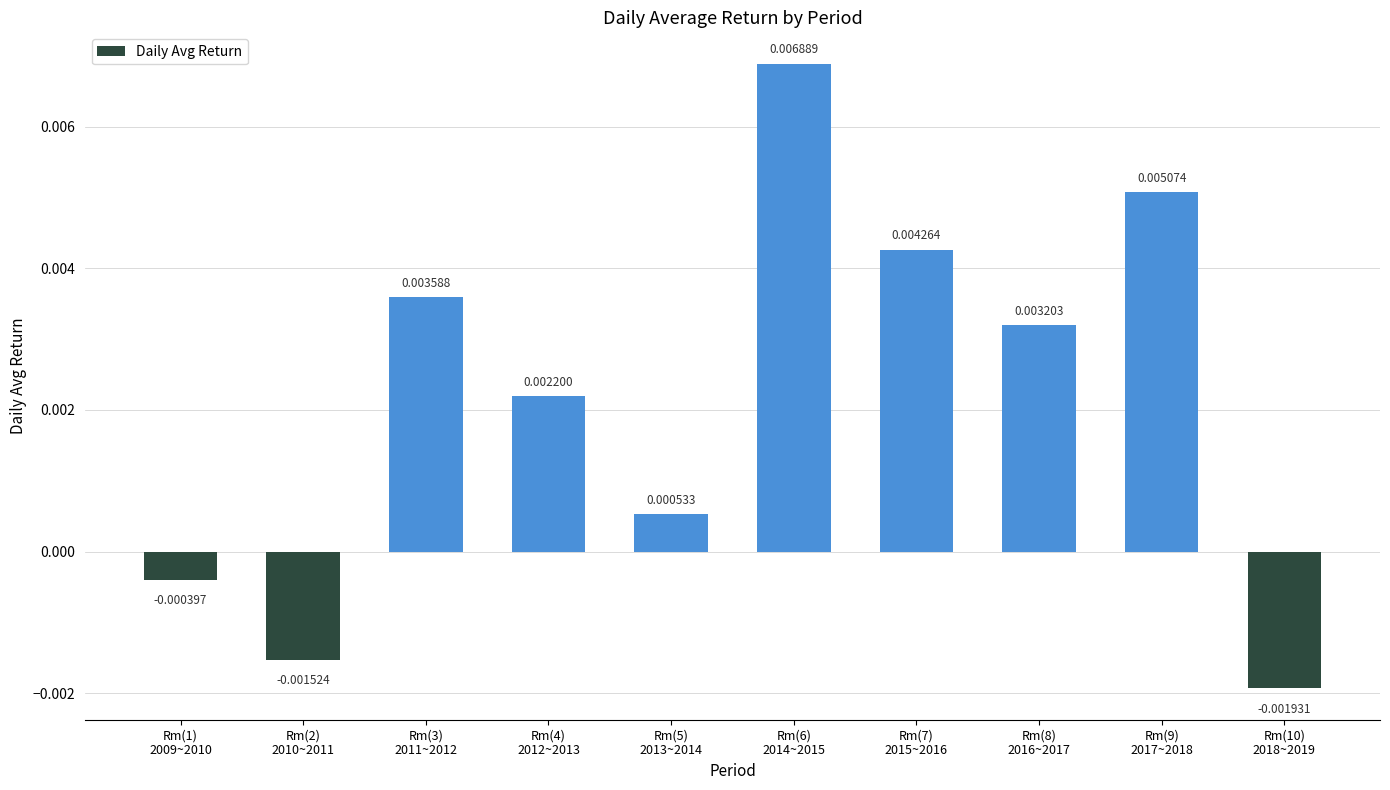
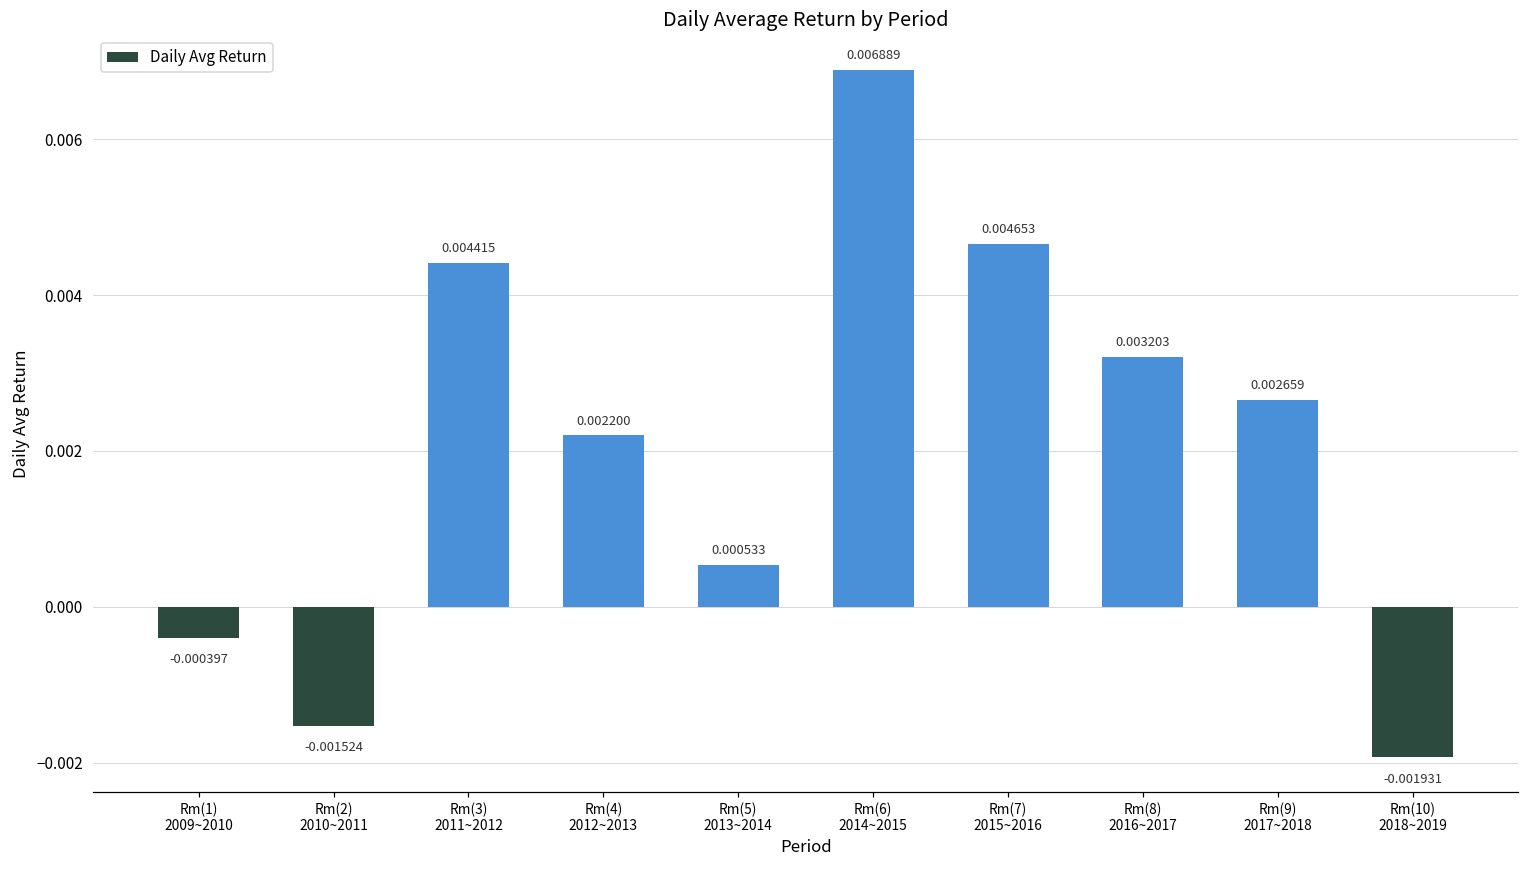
  {
    "Rm(1) 2009~2010": -0.000397,
    "Rm(2) 2010~2011": -0.001524,
-   "Rm(3) 2011~2012": 0.003588,
+   "Rm(3) 2011~2012": 0.004415,
    "Rm(4) 2012~2013": 0.002200,
    "Rm(5) 2013~2014": 0.000533,
    "Rm(6) 2014~2015": 0.006889,
-   "Rm(7) 2015~2016": 0.004264,
+   "Rm(7) 2015~2016": 0.004653,
    "Rm(8) 2016~2017": 0.003203,
-   "Rm(9) 2017~2018": 0.005074,
+   "Rm(9) 2017~2018": 0.002659,
    "Rm(10) 2018~2019": -0.001931
  }
